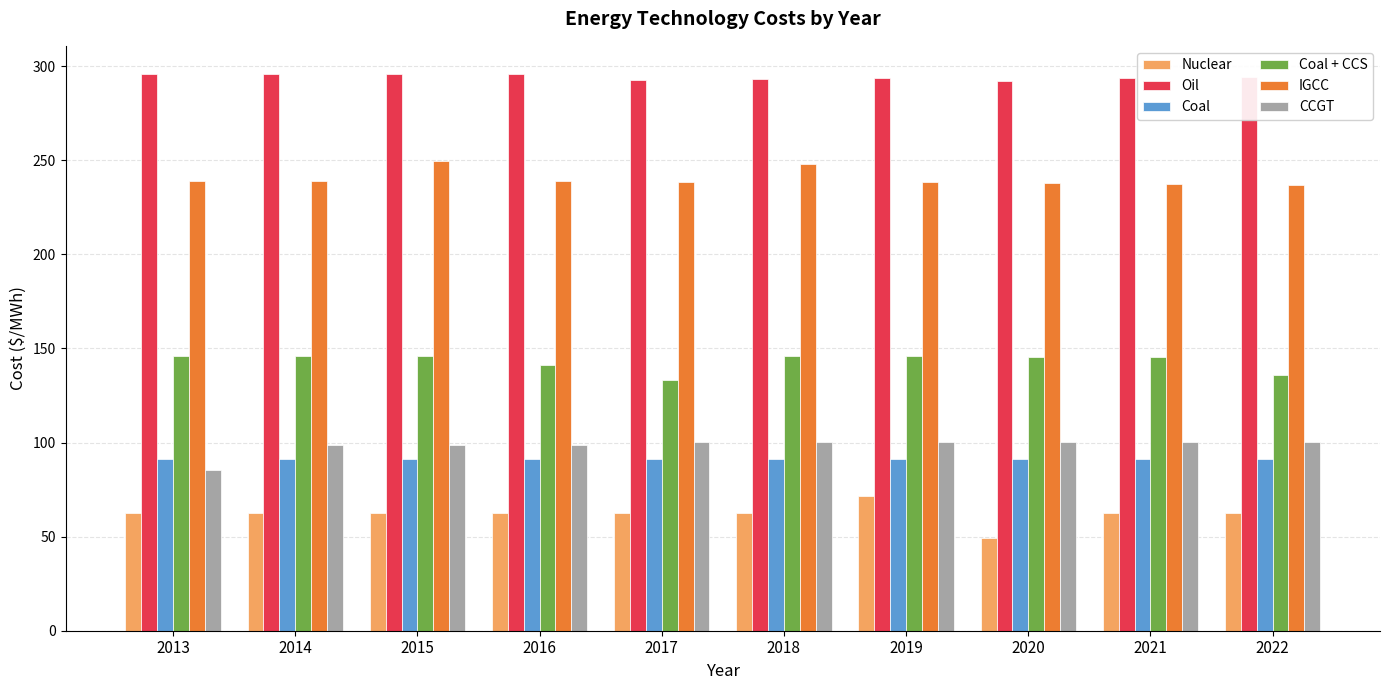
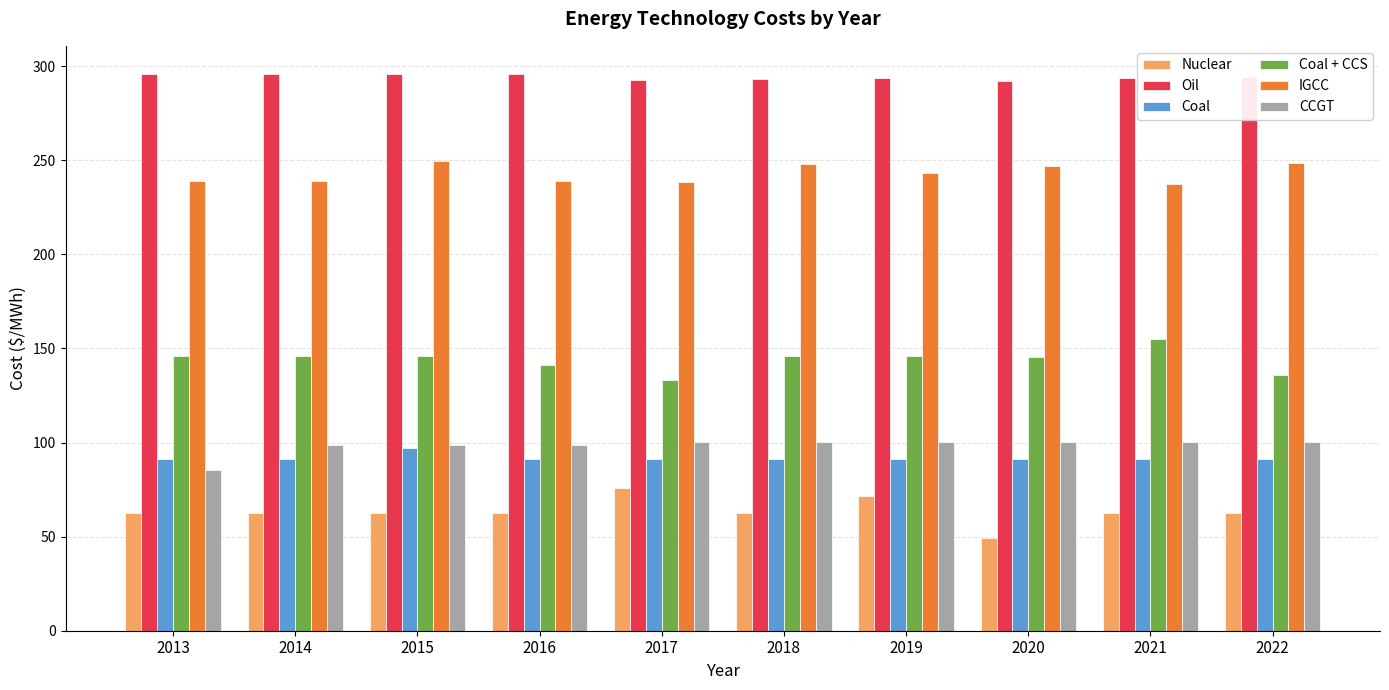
  {
    "Nuclear": {
      "2013": 63,
      "2014": 63,
      "2015": 63,
      "2016": 63,
-     "2017": 63,
+     "2017": 76,
      "2018": 63,
      "2019": 72,
      "2020": 49,
      "2021": 62,
      "2022": 62
    },
    "Oil": {
      "2013": 296,
      "2014": 296,
      "2015": 296,
      "2016": 296,
      "2017": 293,
      "2018": 293,
      "2019": 294,
      "2020": 292,
      "2021": 294
    },
    "Coal": {
      "2013": 91,
      "2014": 91,
-     "2015": 91,
+     "2015": 97,
      "2016": 91,
      "2017": 91,
      "2018": 91,
      "2019": 91,
      "2020": 91,
      "2021": 91,
      "2022": 91
    },
    "Coal + CCS": {
      "2013": 146,
      "2014": 146,
      "2015": 146,
      "2016": 141,
      "2017": 133,
      "2018": 146,
      "2019": 146,
      "2020": 145,
-     "2021": 145,
+     "2021": 155,
      "2022": 136
    },
    "IGCC": {
      "2013": 239,
      "2014": 239,
      "2015": 250,
      "2016": 239,
      "2017": 239,
      "2018": 248,
-     "2019": 238,
-     "2020": 238,
+     "2019": 243,
+     "2020": 247,
      "2021": 238,
-     "2022": 237
+     "2022": 249
    },
    "CCGT": {
      "2013": 86,
      "2014": 99,
      "2015": 99,
      "2016": 99,
      "2017": 100,
      "2018": 100,
      "2019": 100,
      "2020": 100,
      "2021": 100,
      "2022": 100
    }
  }
